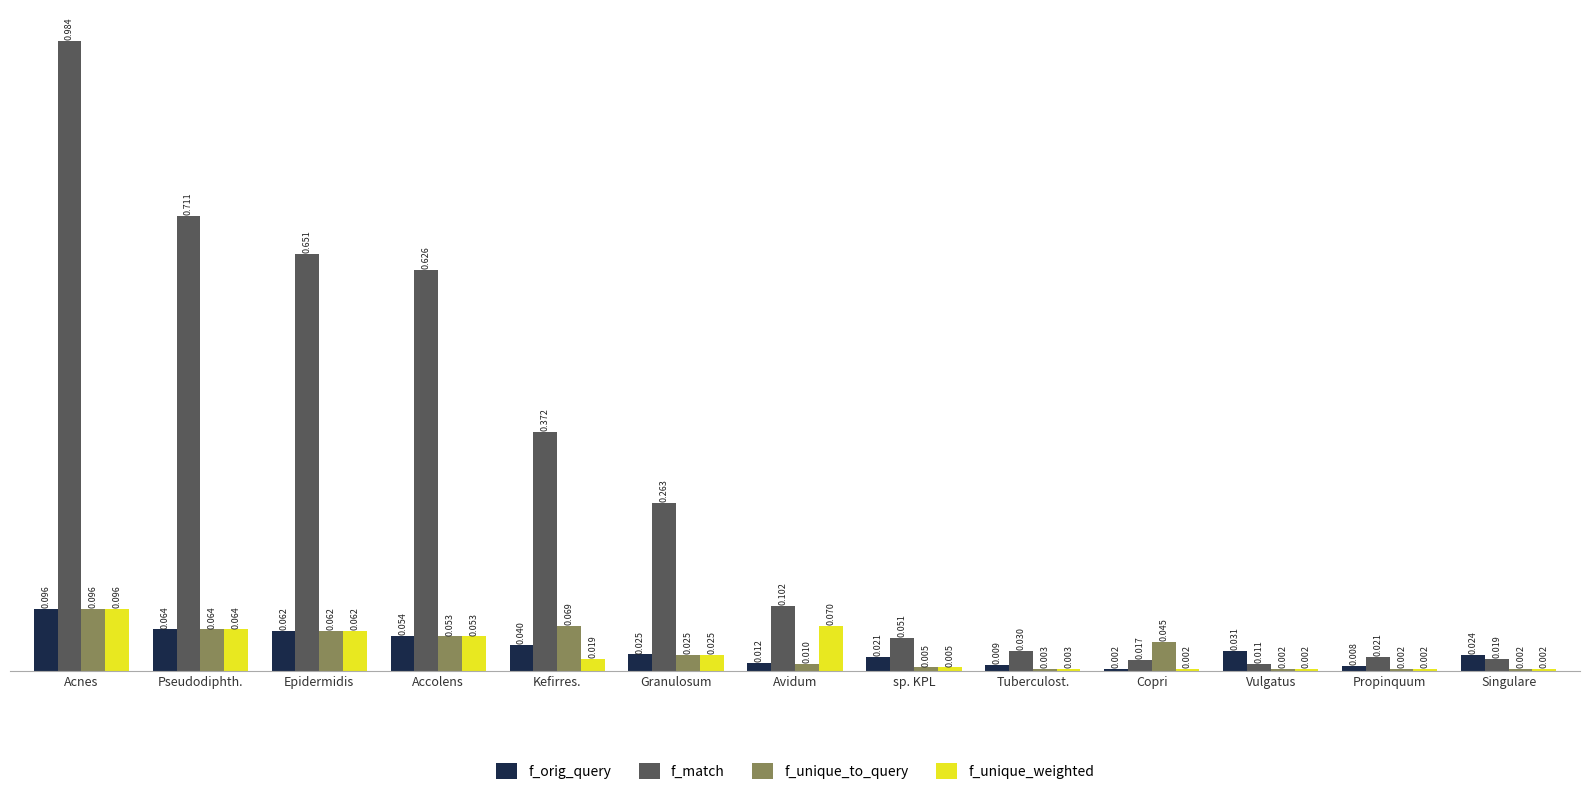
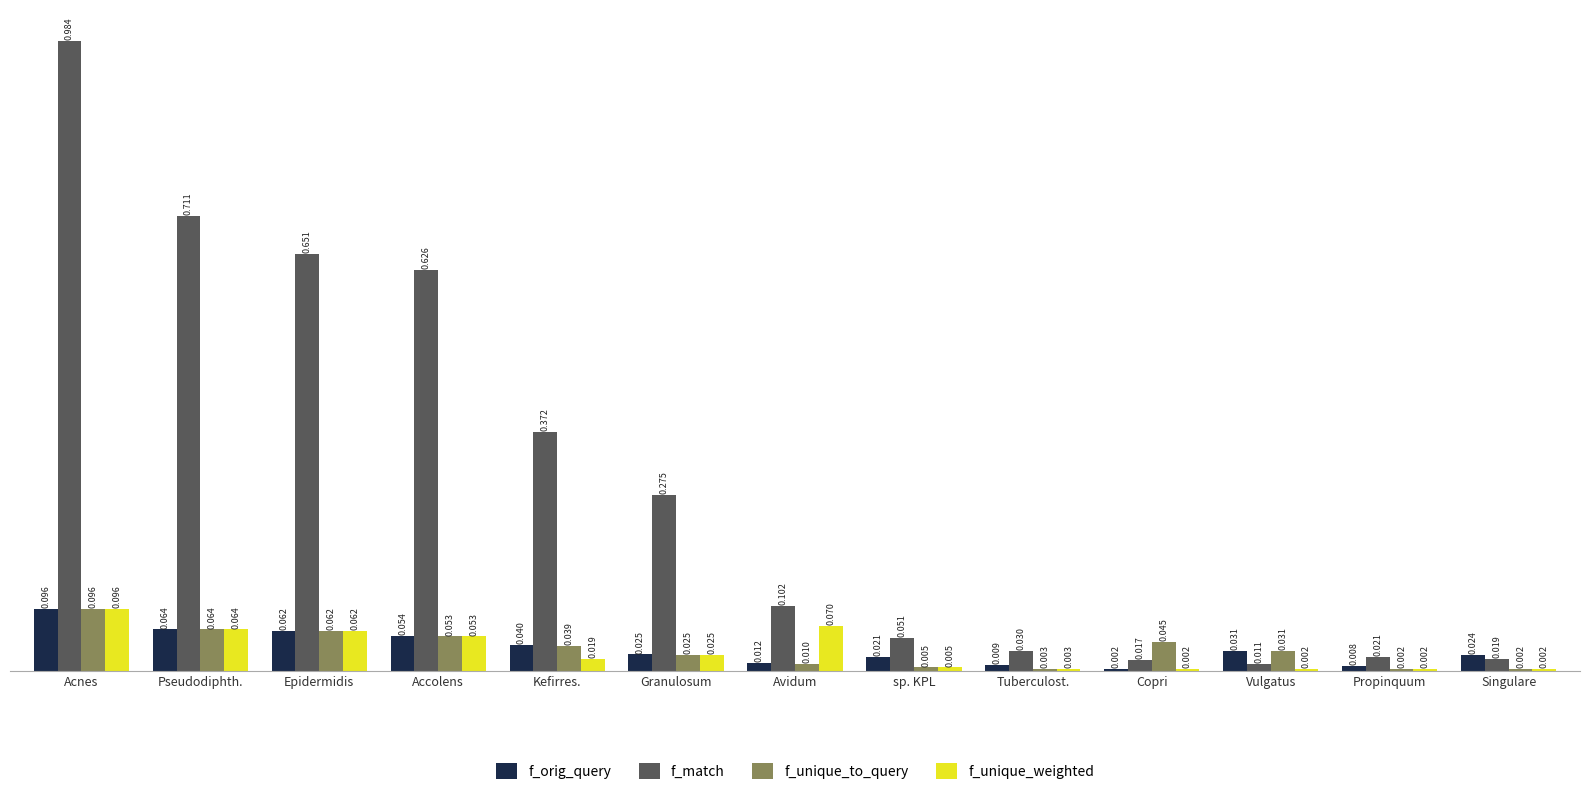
  {
    "f_orig_query": {
      "Acnes": 0.096,
      "Pseudodiphth.": 0.064,
      "Epidermidis": 0.062,
      "Accolens": 0.054,
      "Kefirres.": 0.040,
      "Granulosum": 0.025,
      "Avidum": 0.012,
      "sp. KPL": 0.021,
      "Tuberculost.": 0.009,
      "Copri": 0.002,
      "Vulgatus": 0.031,
      "Propinquum": 0.008,
      "Singulare": 0.024
    },
    "f_match": {
      "Acnes": 0.984,
      "Pseudodiphth.": 0.711,
      "Epidermidis": 0.651,
      "Accolens": 0.626,
      "Kefirres.": 0.372,
-     "Granulosum": 0.263,
+     "Granulosum": 0.275,
      "Avidum": 0.102,
      "sp. KPL": 0.051,
      "Tuberculost.": 0.030,
      "Copri": 0.017,
      "Vulgatus": 0.011,
      "Propinquum": 0.021,
      "Singulare": 0.019
    },
    "f_unique_to_query": {
      "Acnes": 0.096,
      "Pseudodiphth.": 0.064,
      "Epidermidis": 0.062,
      "Accolens": 0.053,
-     "Kefirres.": 0.069,
+     "Kefirres.": 0.039,
      "Granulosum": 0.025,
      "Avidum": 0.010,
      "sp. KPL": 0.005,
      "Tuberculost.": 0.003,
      "Copri": 0.045,
-     "Vulgatus": 0.002,
+     "Vulgatus": 0.031,
      "Propinquum": 0.002,
      "Singulare": 0.002
    },
    "f_unique_weighted": {
      "Acnes": 0.096,
      "Pseudodiphth.": 0.064,
      "Epidermidis": 0.062,
      "Accolens": 0.053,
      "Kefirres.": 0.019,
      "Granulosum": 0.025,
      "Avidum": 0.070,
      "sp. KPL": 0.005,
      "Tuberculost.": 0.003,
      "Copri": 0.002,
      "Vulgatus": 0.002,
      "Propinquum": 0.002,
      "Singulare": 0.002
    }
  }
